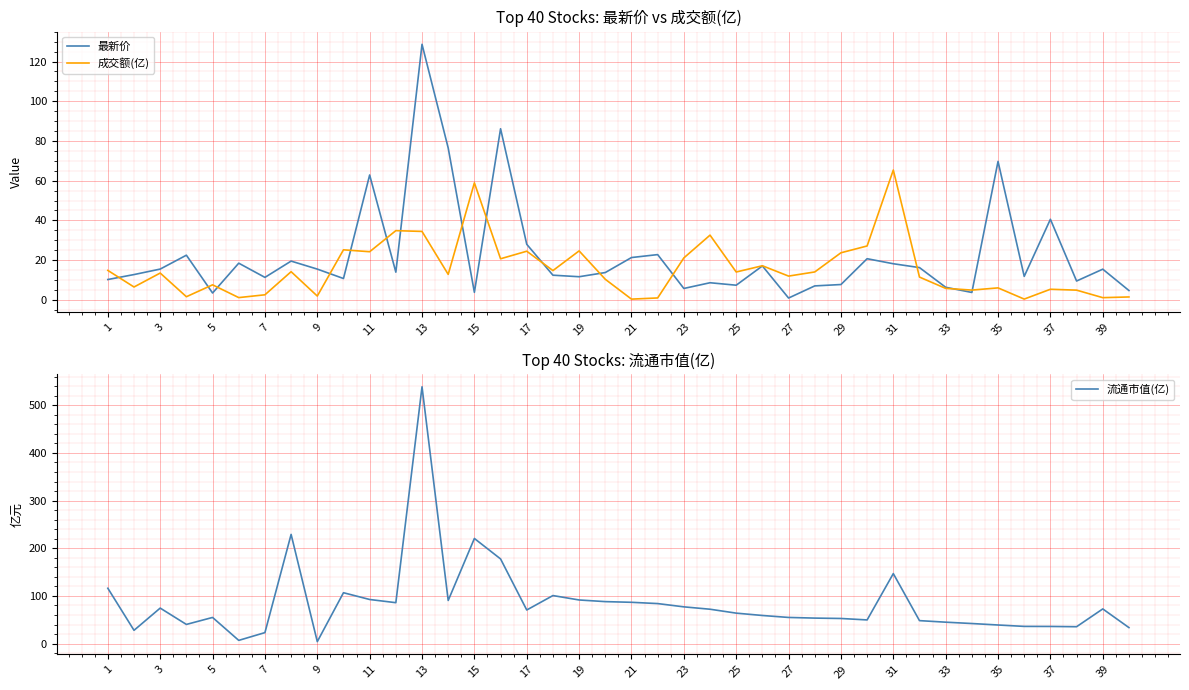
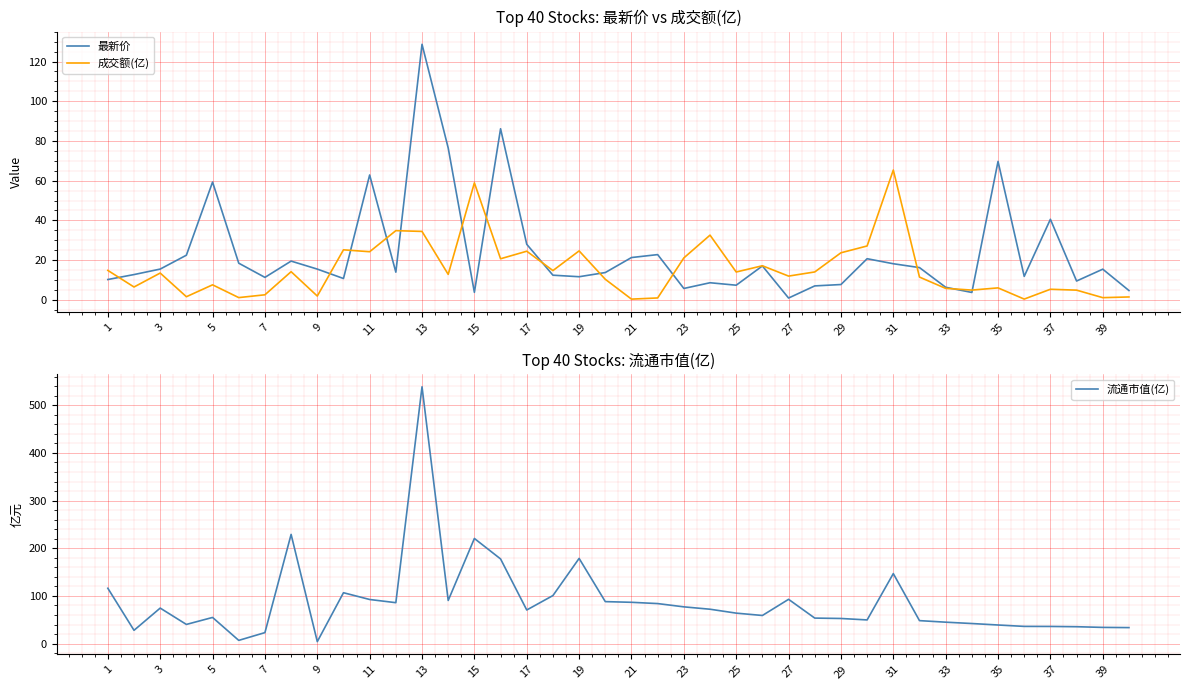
  {
    "Top 40 Stocks: 最新价 vs 成交额(亿)": {
      "最新价": {
        "1": 10,
        "3": 15,
-       "5": 3,
+       "5": 59,
        "7": 11,
        "9": 15,
        "11": 63,
        "13": 129,
        "15": 4,
        "17": 28,
        "19": 12,
        "21": 21,
        "23": 6,
        "25": 7,
        "27": 1,
        "29": 8,
        "31": 18,
        "35": 70,
        "37": 41,
        "39": 15
      },
      "成交额(亿)": {
        "1": 15,
        "3": 13,
        "5": 8,
        "7": 3,
        "9": 2,
        "11": 24,
        "13": 34,
        "15": 59,
        "17": 24,
        "19": 25,
        "21": 0,
        "23": 21,
        "25": 14,
        "27": 12,
        "29": 24,
        "31": 65,
        "35": 6,
        "37": 5,
        "39": 1
      }
    },
    "Top 40 Stocks: 流通市值(亿)": {
      "1": 120,
      "3": 70,
      "5": 50,
      "7": 20,
      "9": 0,
      "11": 90,
      "13": 540,
      "15": 220,
      "17": 70,
-     "19": 90,
+     "19": 180,
      "21": 90,
      "23": 80,
      "25": 60,
-     "27": 50,
+     "27": 90,
      "29": 50,
      "31": 150,
      "33": 40,
      "35": 40,
      "37": 40,
-     "39": 70
+     "39": 30
    }
  }
